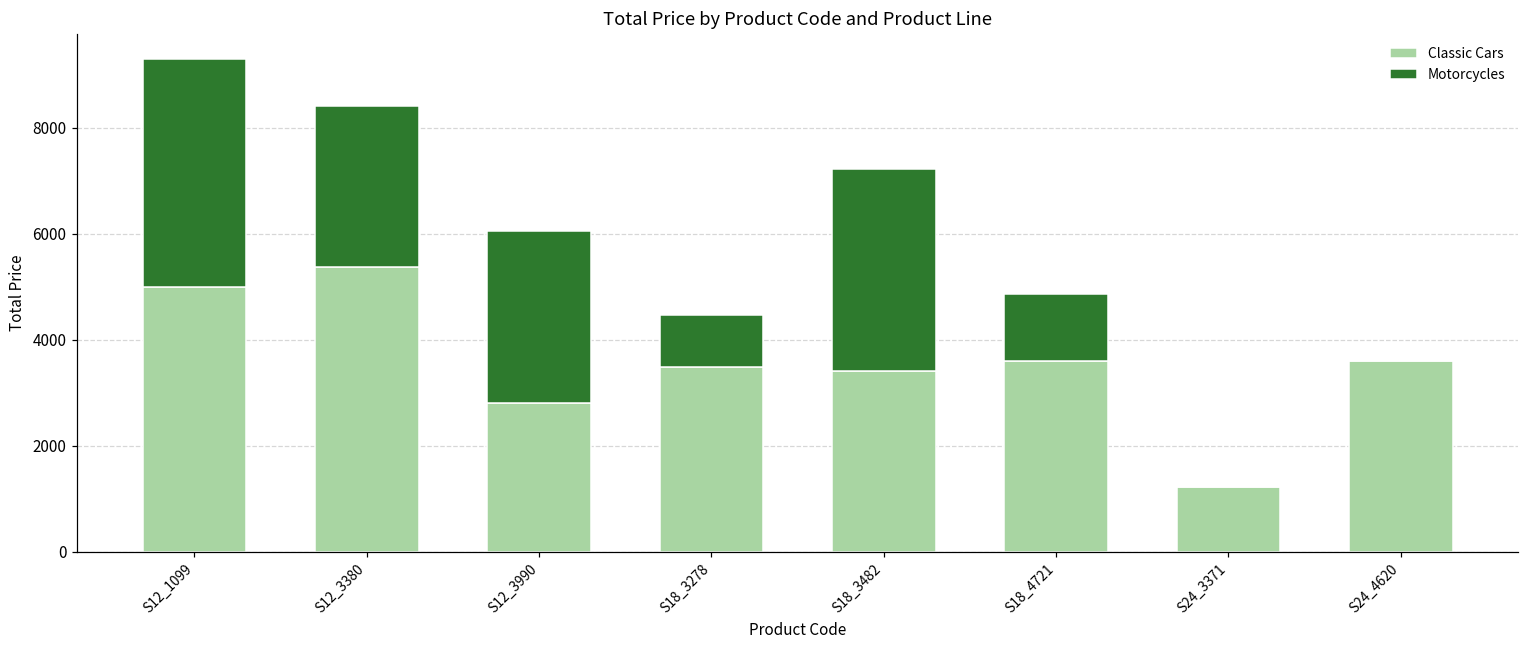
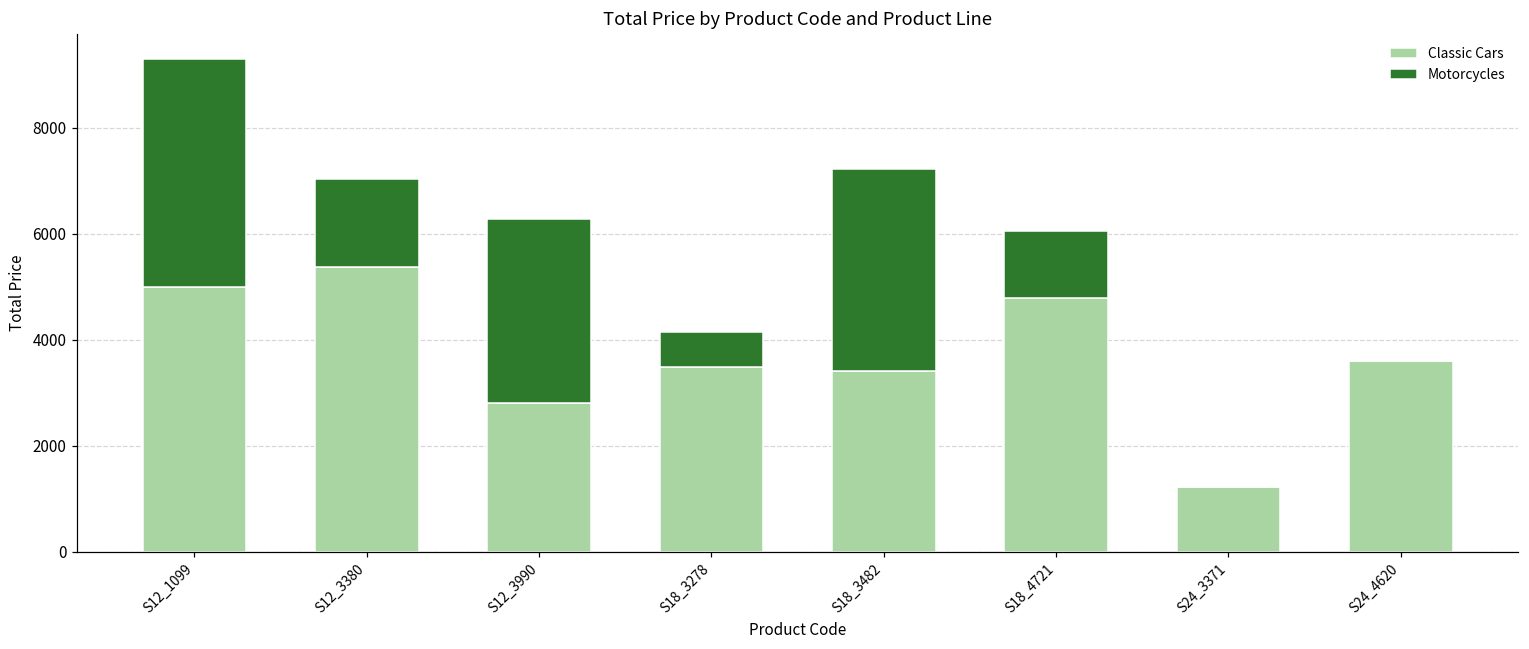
  {
    "Classic Cars": {
      "S12_1099": 5000,
      "S12_3380": 5400,
      "S12_3990": 2800,
      "S18_3278": 3500,
      "S18_3482": 3400,
-     "S18_4721": 3600,
+     "S18_4721": 4800,
      "S24_3371": 1200,
      "S24_4620": 3600
    },
    "Motorcycles": {
      "S12_1099": 4300,
-     "S12_3380": 3000,
-     "S12_3990": 3200,
-     "S18_3278": 1000,
+     "S12_3380": 1700,
+     "S12_3990": 3500,
+     "S18_3278": 700,
      "S18_3482": 3800,
      "S18_4721": 1300,
      "S24_3371": 0,
      "S24_4620": 0
    }
  }
